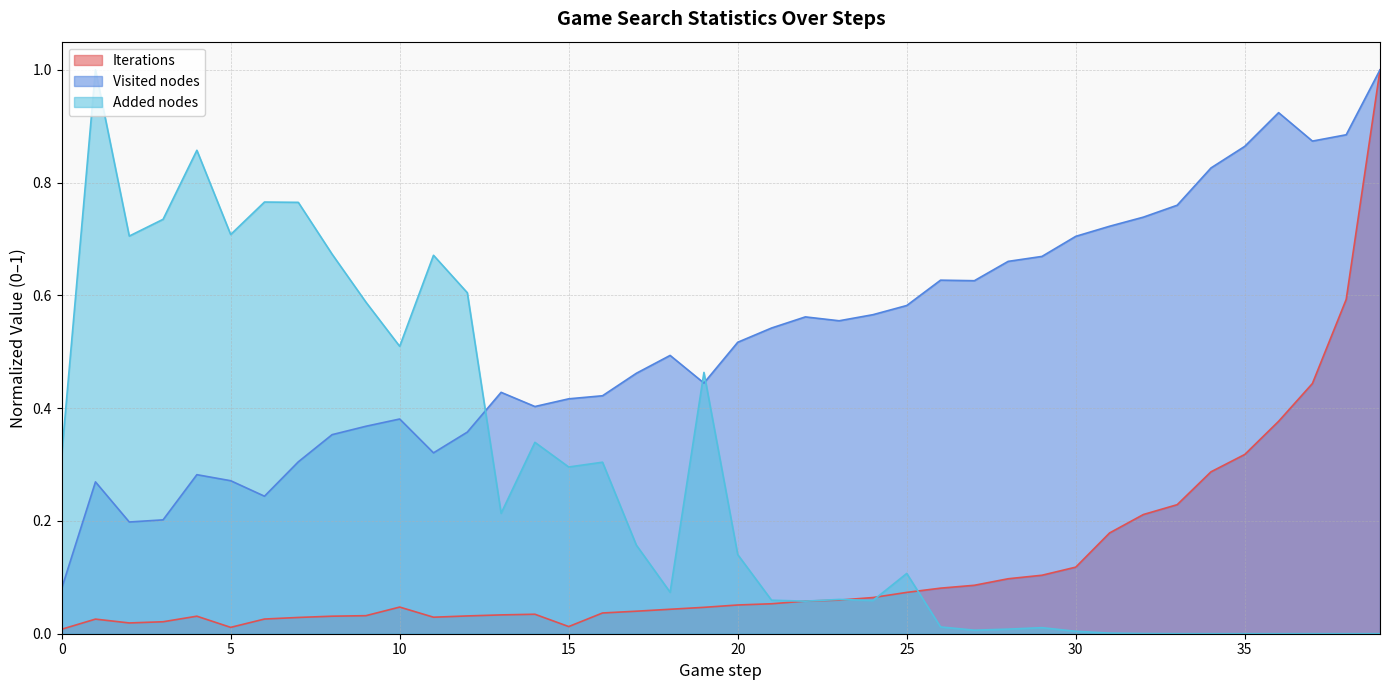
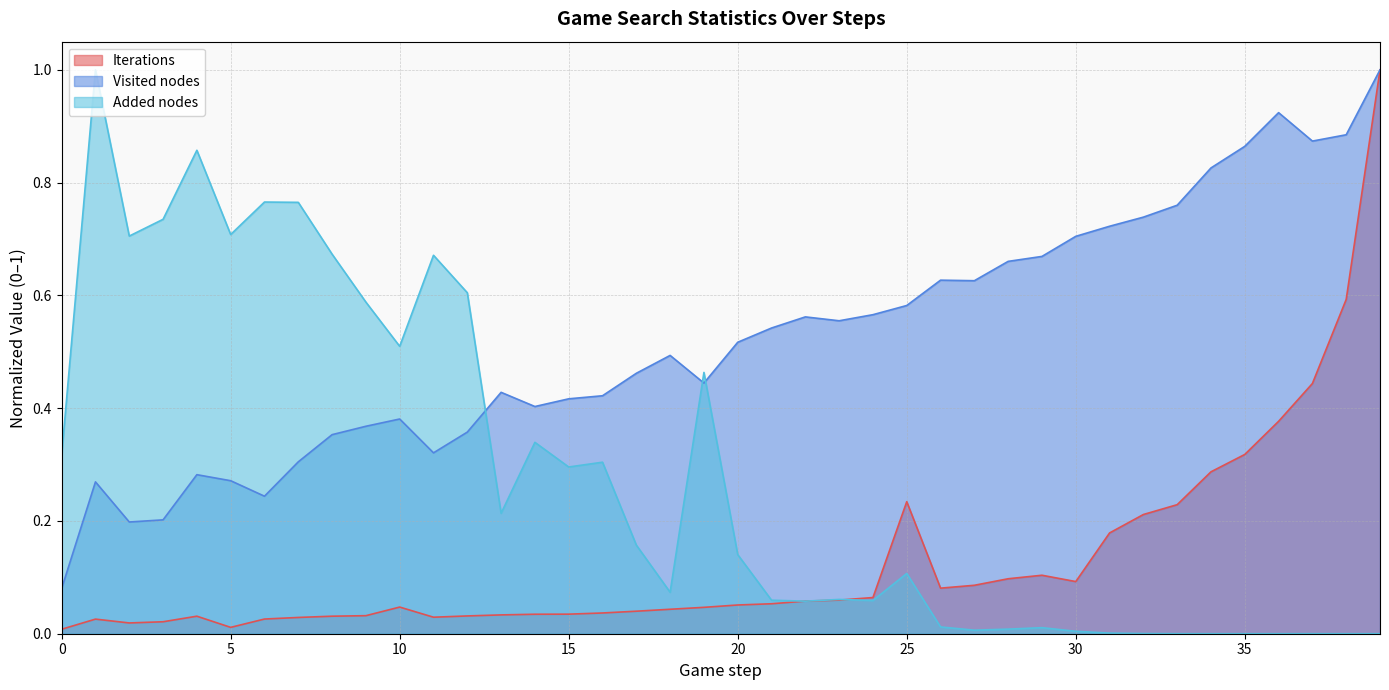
  {
    "Iterations": {
      "0": 0.01,
      "5": 0.01,
      "10": 0.05,
-     "15": 0.01,
+     "15": 0.03,
      "20": 0.05,
-     "25": 0.07,
-     "30": 0.12,
+     "25": 0.23,
+     "30": 0.09,
      "35": 0.32
    }
  }
